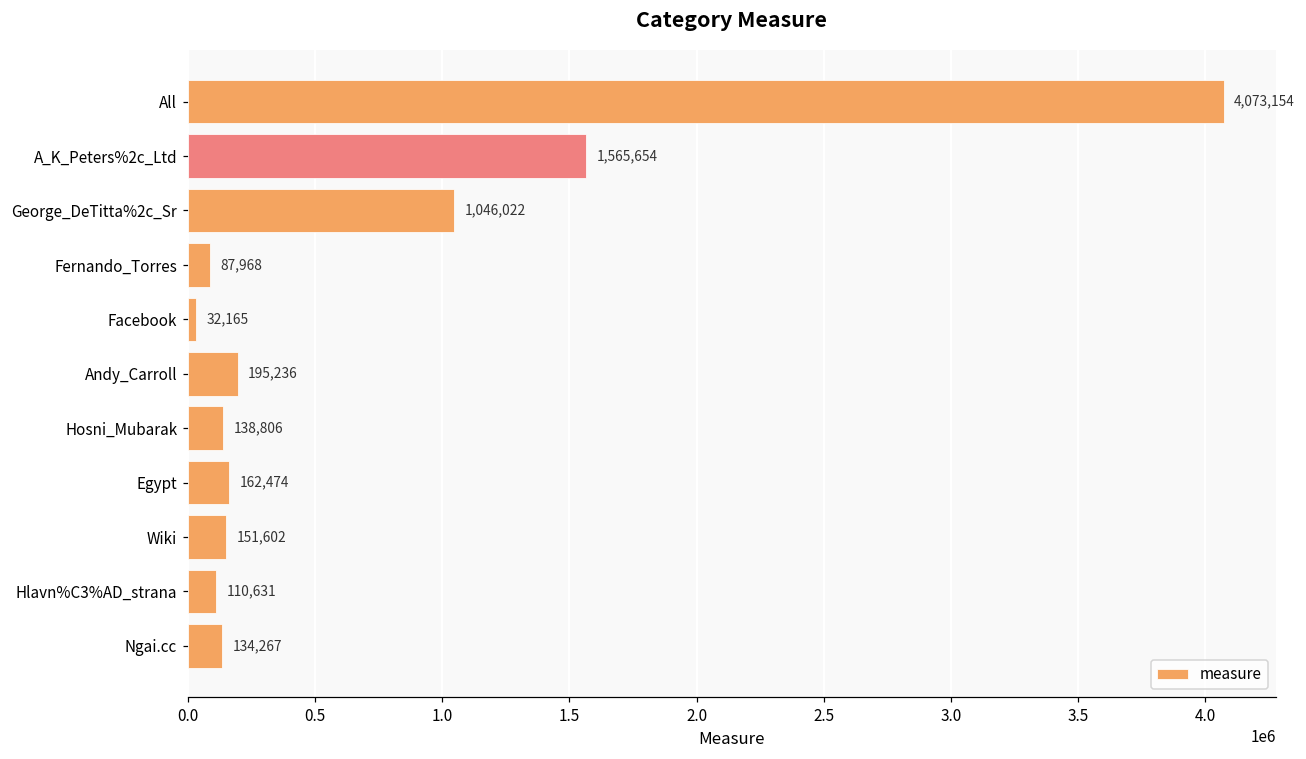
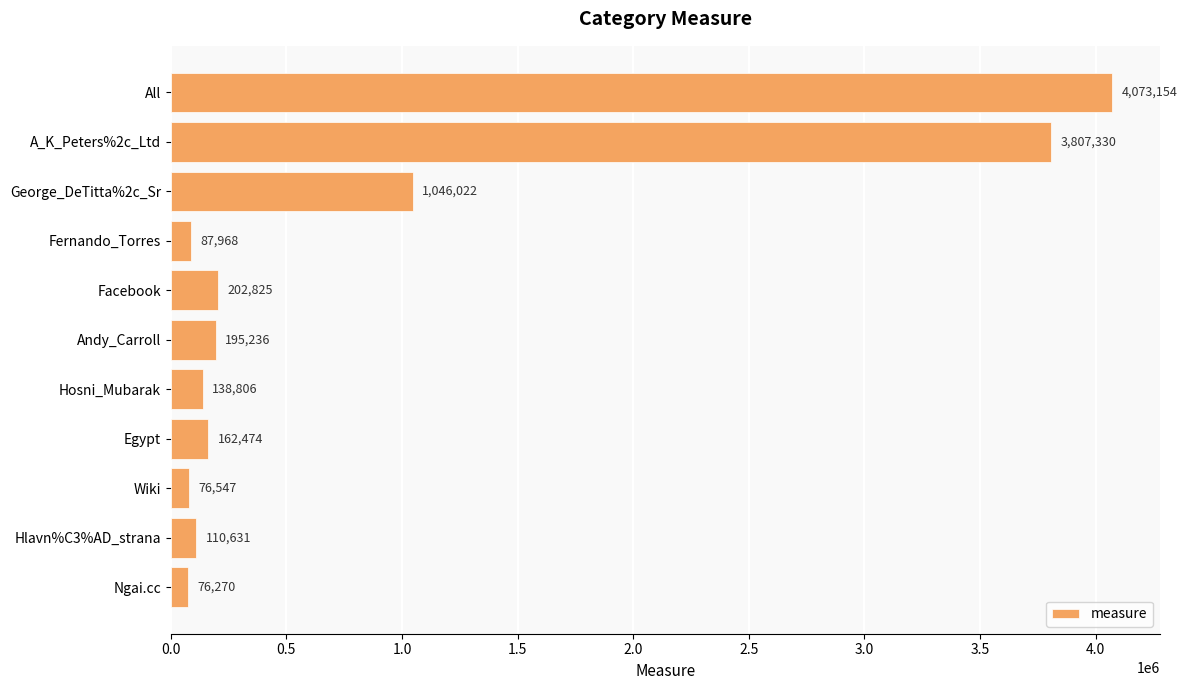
  {
    "All": "4,073,154",
-   "A_K_Peters%2c_Ltd": "1,565,654",
+   "A_K_Peters%2c_Ltd": "3,807,330",
    "George_DeTitta%2c_Sr": "1,046,022",
    "Fernando_Torres": "87,968",
-   "Facebook": "32,165",
+   "Facebook": "202,825",
    "Andy_Carroll": "195,236",
    "Hosni_Mubarak": "138,806",
    "Egypt": "162,474",
-   "Wiki": "151,602",
+   "Wiki": "76,547",
    "Hlavn%C3%AD_strana": "110,631",
-   "Ngai.cc": "134,267"
+   "Ngai.cc": "76,270"
  }
